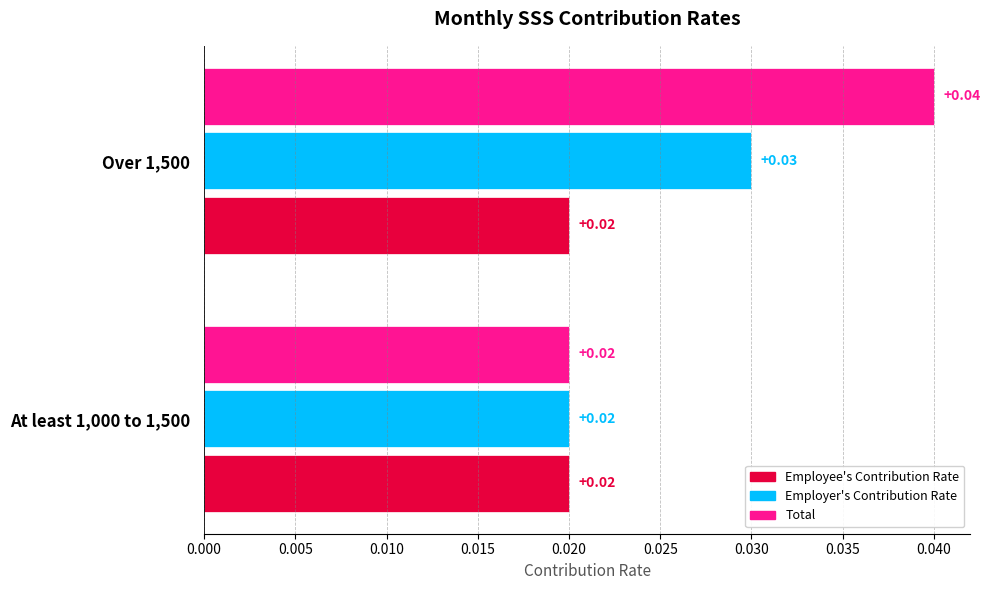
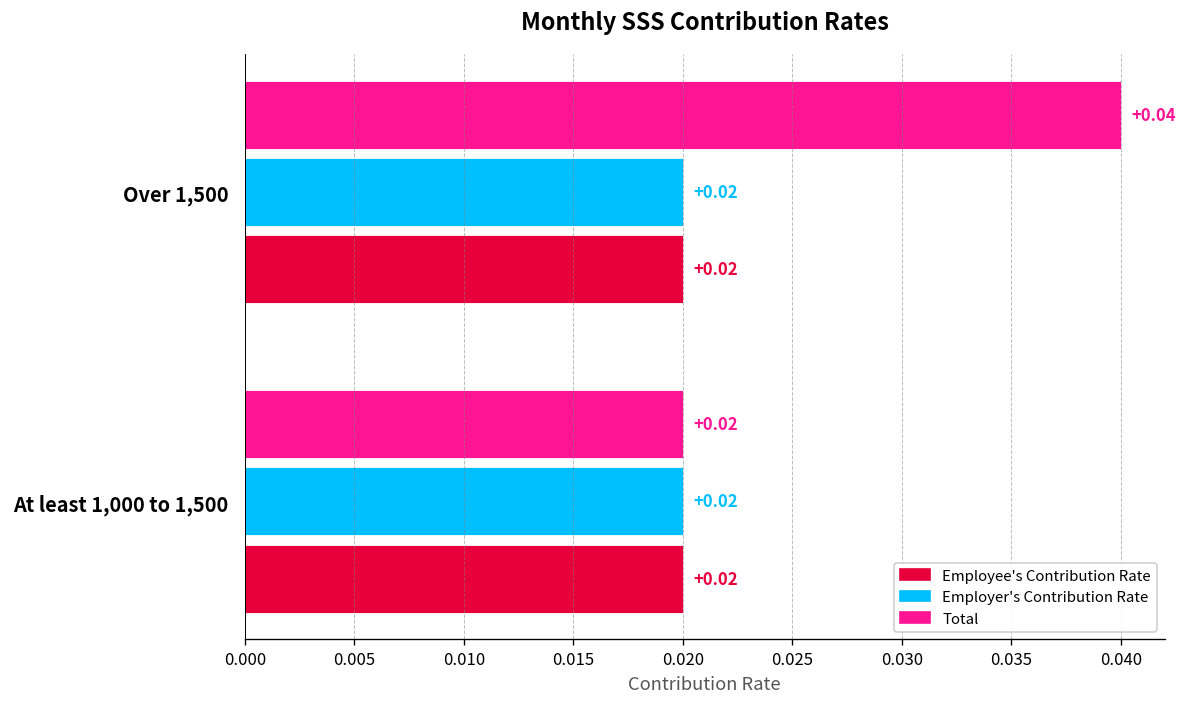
  {
    "Employee's Contribution Rate": {
      "Over 1,500": "+0.02",
      "At least 1,000 to 1,500": "+0.02"
    },
    "Employer's Contribution Rate": {
-     "Over 1,500": "+0.03",
+     "Over 1,500": "+0.02",
      "At least 1,000 to 1,500": "+0.02"
    },
    "Total": {
      "Over 1,500": "+0.04",
      "At least 1,000 to 1,500": "+0.02"
    }
  }
